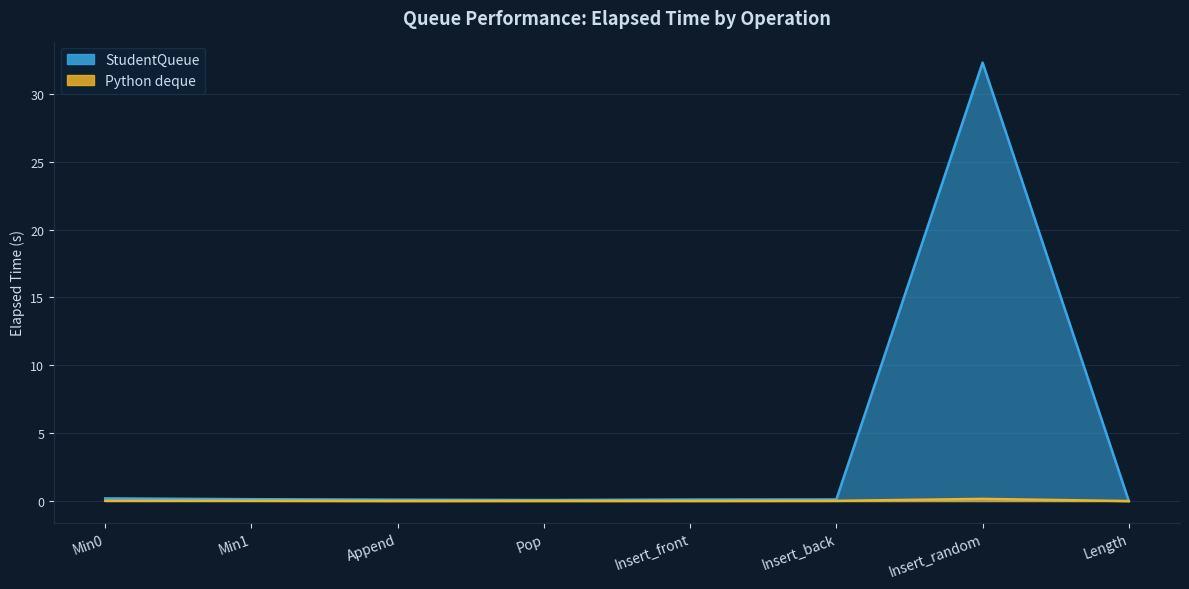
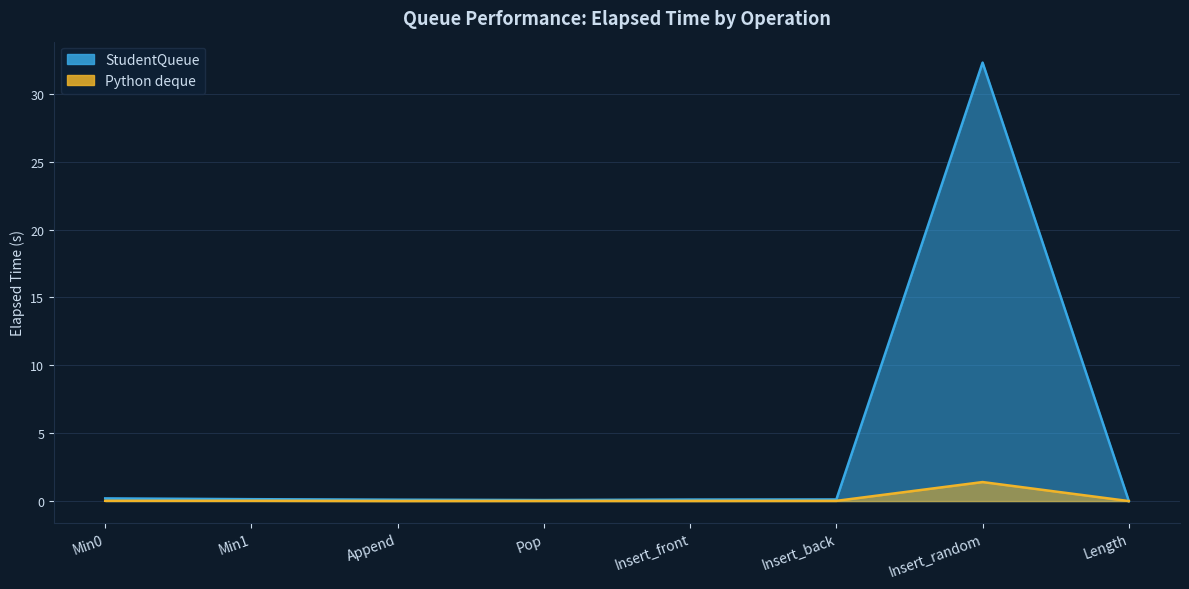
  {
    "StudentQueue": {
      "Insert_random": 32.3
    },
    "Python deque": {
-     "Insert_random": 0.2
+     "Insert_random": 1.4
    }
  }
